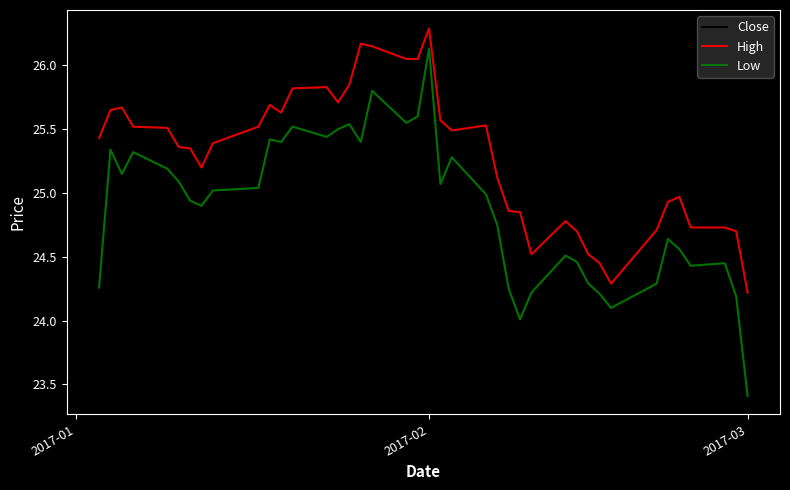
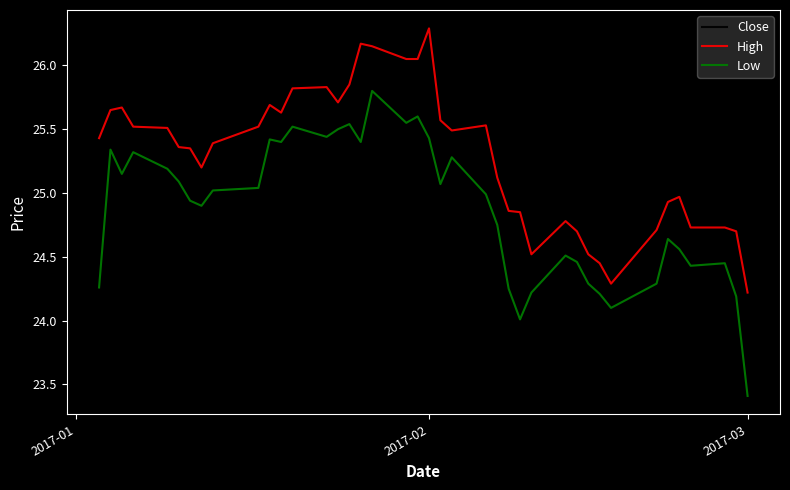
  {
    "Close": {
-     "2017-02": 25.27
+     "2017-02": 25.51
    },
    "High": {
      "2017-02": 26.29
    },
    "Low": {
-     "2017-02": 26.13,
+     "2017-02": 25.43,
      "2017-03": 23.41
    }
  }
